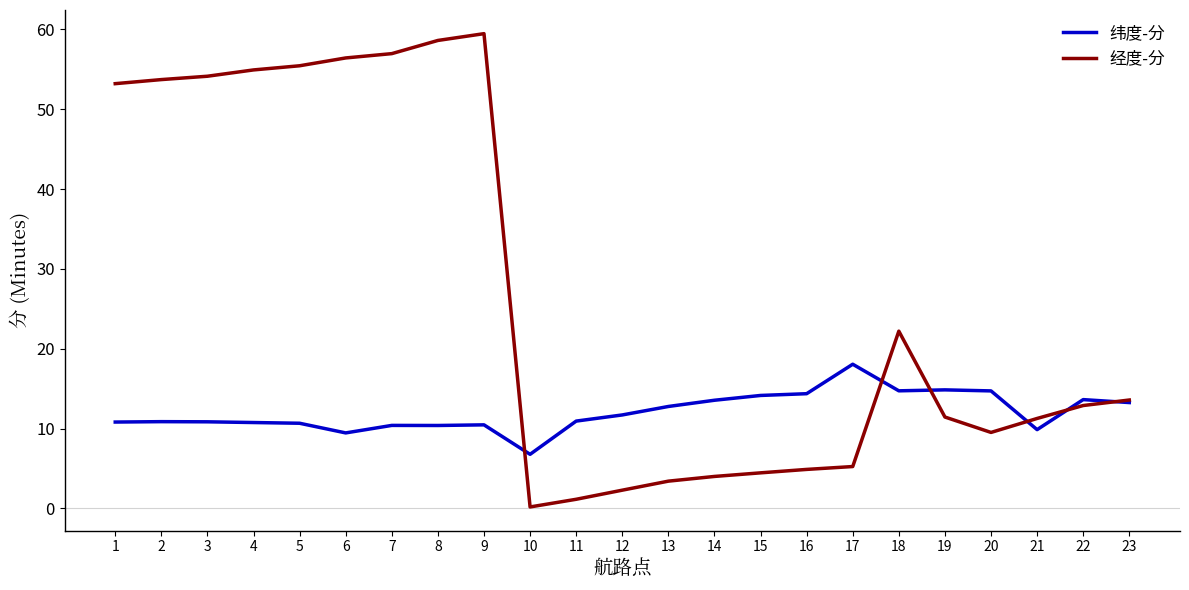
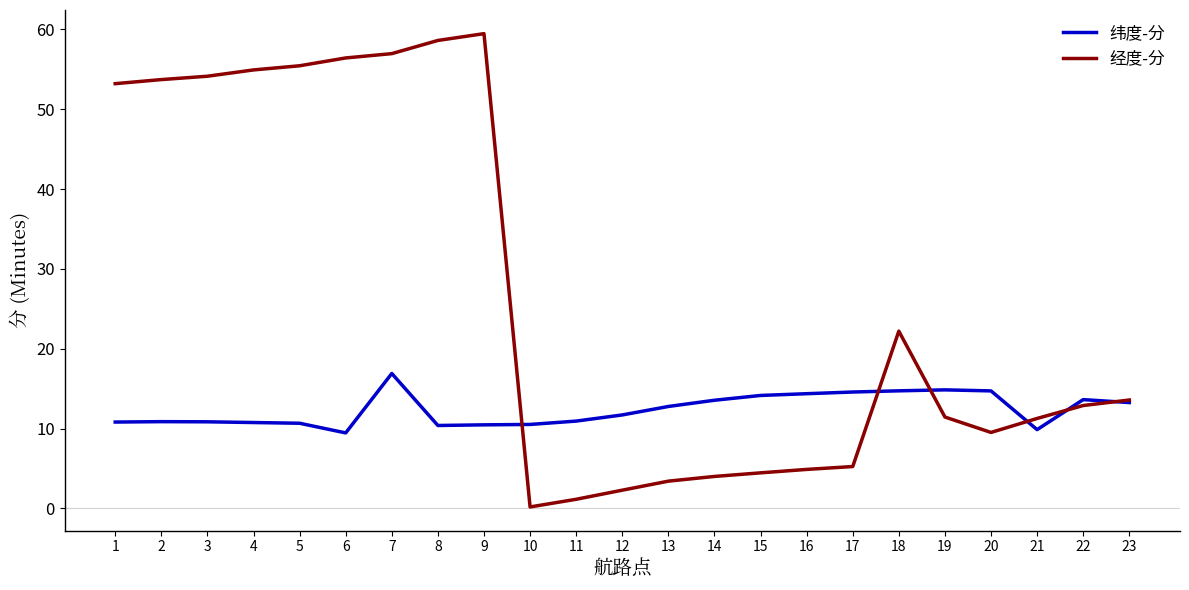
  {
    "纬度-分": {
      "1": 11,
      "2": 11,
      "3": 11,
      "4": 11,
      "5": 11,
      "6": 9,
-     "7": 10,
+     "7": 17,
      "8": 10,
      "9": 10,
-     "10": 7,
+     "10": 11,
      "11": 11,
      "12": 12,
      "13": 13,
      "14": 14,
      "15": 14,
      "16": 14,
-     "17": 18,
+     "17": 15,
      "18": 15,
      "19": 15,
      "20": 15,
      "21": 10,
      "22": 14,
      "23": 13
    },
    "经度-分": {
      "1": 53,
      "2": 54,
      "3": 54,
      "4": 55,
      "5": 55,
      "6": 56,
      "7": 57,
      "8": 59,
      "9": 59,
      "10": 0,
      "11": 1,
      "12": 2,
      "13": 3,
      "14": 4,
      "15": 4,
      "16": 5,
      "17": 5,
      "18": 22,
      "19": 11,
      "20": 10,
      "21": 11,
      "22": 13,
      "23": 14
    }
  }
